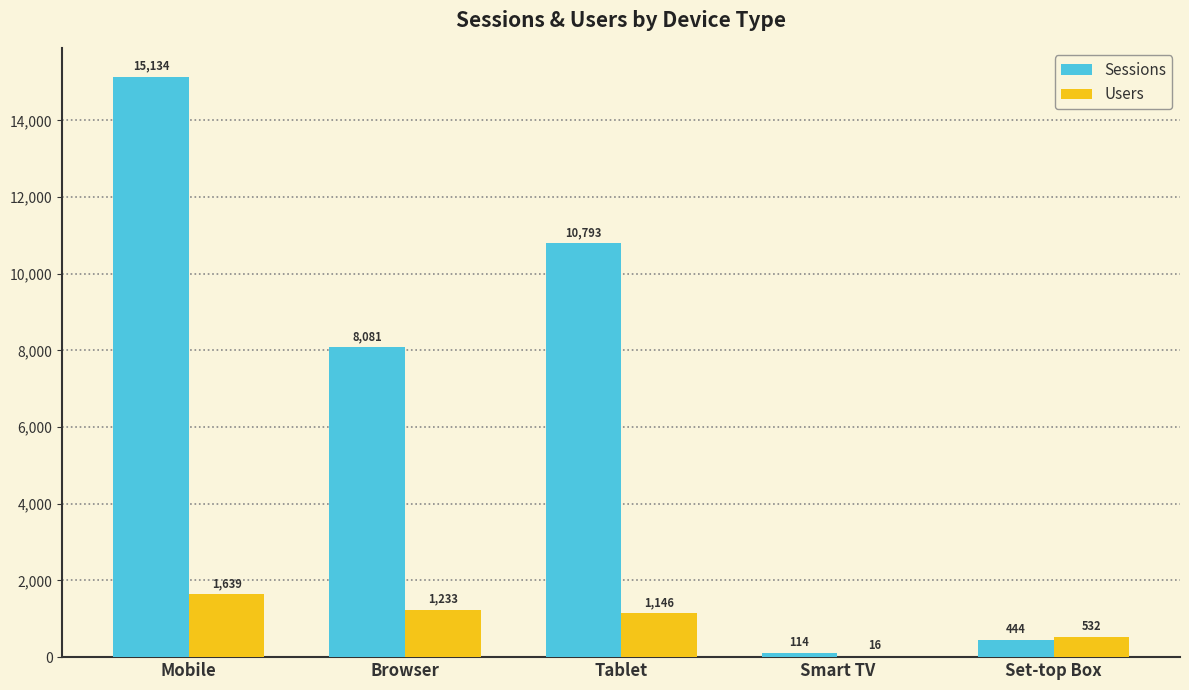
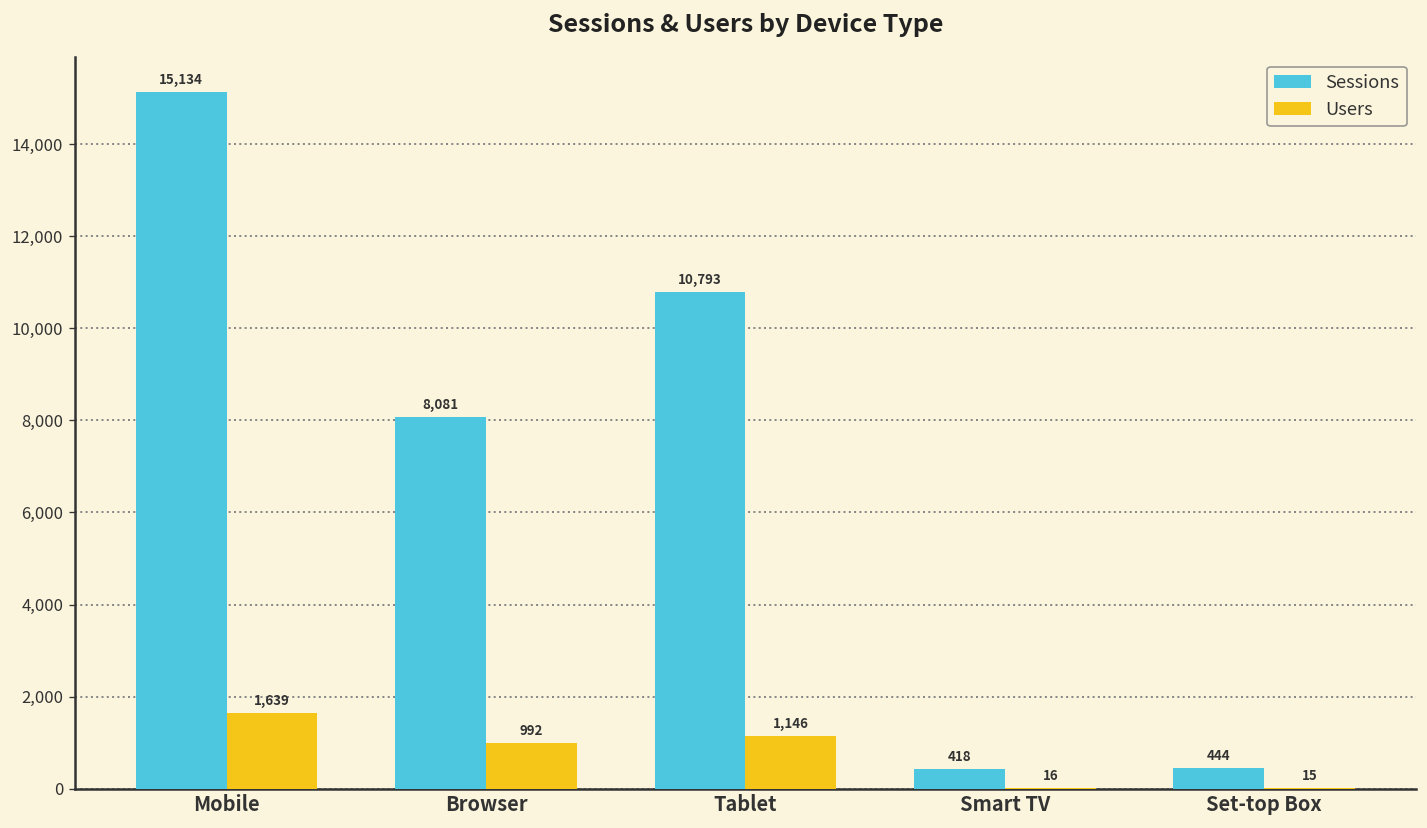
  {
    "Sessions": {
      "Mobile": "15,134",
      "Browser": "8,081",
      "Tablet": "10,793",
-     "Smart TV": "114",
+     "Smart TV": "418",
      "Set-top Box": "444"
    },
    "Users": {
      "Mobile": "1,639",
-     "Browser": "1,233",
+     "Browser": "992",
      "Tablet": "1,146",
      "Smart TV": "16",
-     "Set-top Box": "532"
+     "Set-top Box": "15"
    }
  }
